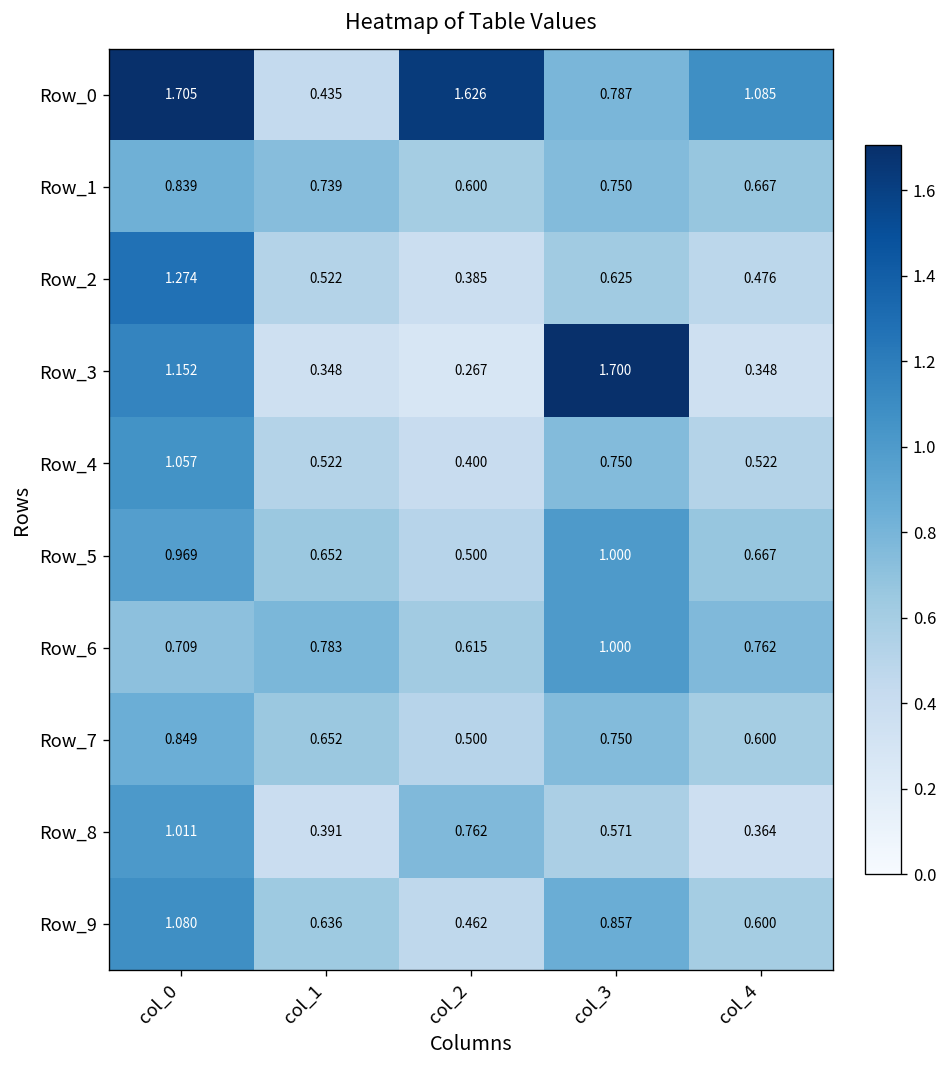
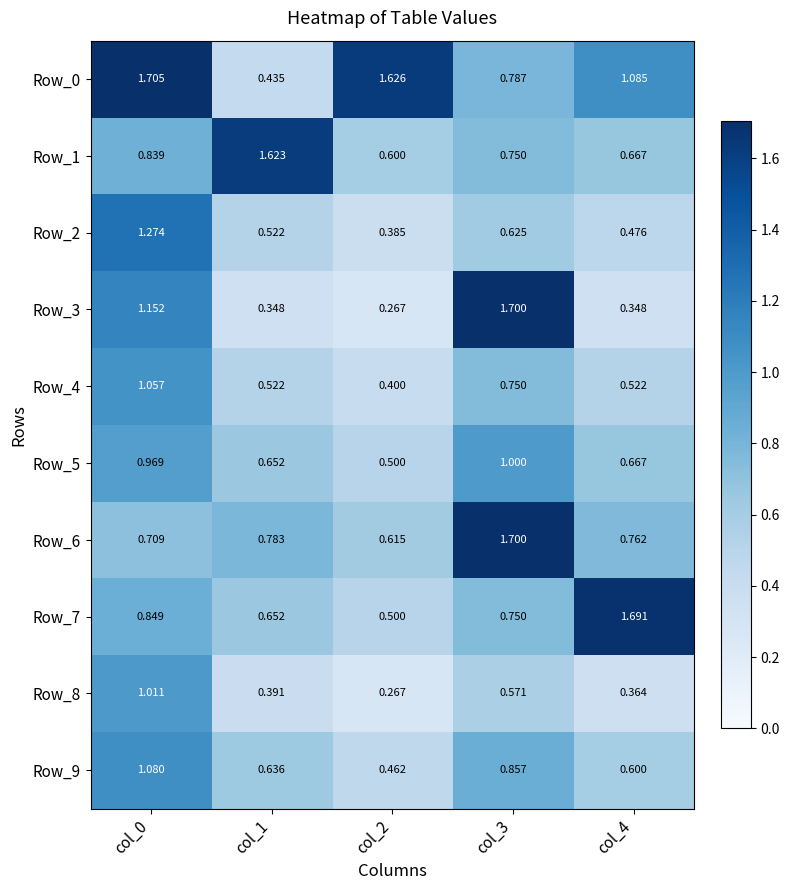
  {
    "Row_0": {
      "col_0": 1.705,
      "col_1": 0.435,
      "col_2": 1.626,
      "col_3": 0.787,
      "col_4": 1.085
    },
    "Row_1": {
      "col_0": 0.839,
-     "col_1": 0.739,
+     "col_1": 1.623,
      "col_2": 0.600,
      "col_3": 0.750,
      "col_4": 0.667
    },
    "Row_2": {
      "col_0": 1.274,
      "col_1": 0.522,
      "col_2": 0.385,
      "col_3": 0.625,
      "col_4": 0.476
    },
    "Row_3": {
      "col_0": 1.152,
      "col_1": 0.348,
      "col_2": 0.267,
      "col_3": 1.700,
      "col_4": 0.348
    },
    "Row_4": {
      "col_0": 1.057,
      "col_1": 0.522,
      "col_2": 0.400,
      "col_3": 0.750,
      "col_4": 0.522
    },
    "Row_5": {
      "col_0": 0.969,
      "col_1": 0.652,
      "col_2": 0.500,
      "col_3": 1.000,
      "col_4": 0.667
    },
    "Row_6": {
      "col_0": 0.709,
      "col_1": 0.783,
      "col_2": 0.615,
-     "col_3": 1.000,
+     "col_3": 1.700,
      "col_4": 0.762
    },
    "Row_7": {
      "col_0": 0.849,
      "col_1": 0.652,
      "col_2": 0.500,
      "col_3": 0.750,
-     "col_4": 0.600
+     "col_4": 1.691
    },
    "Row_8": {
      "col_0": 1.011,
      "col_1": 0.391,
-     "col_2": 0.762,
+     "col_2": 0.267,
      "col_3": 0.571,
      "col_4": 0.364
    },
    "Row_9": {
      "col_0": 1.080,
      "col_1": 0.636,
      "col_2": 0.462,
      "col_3": 0.857,
      "col_4": 0.600
    }
  }
